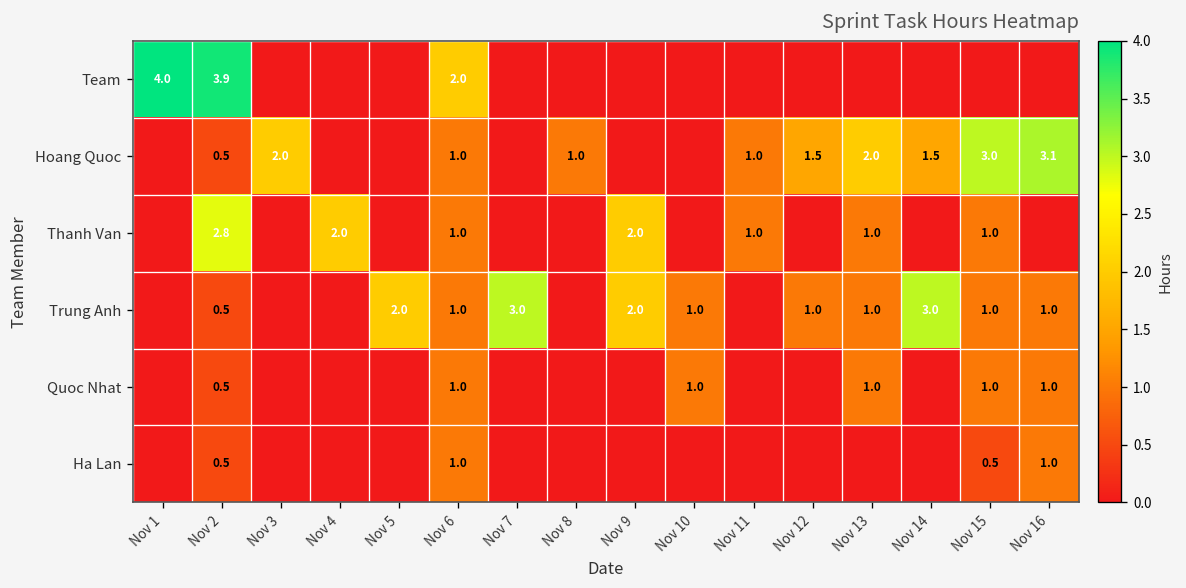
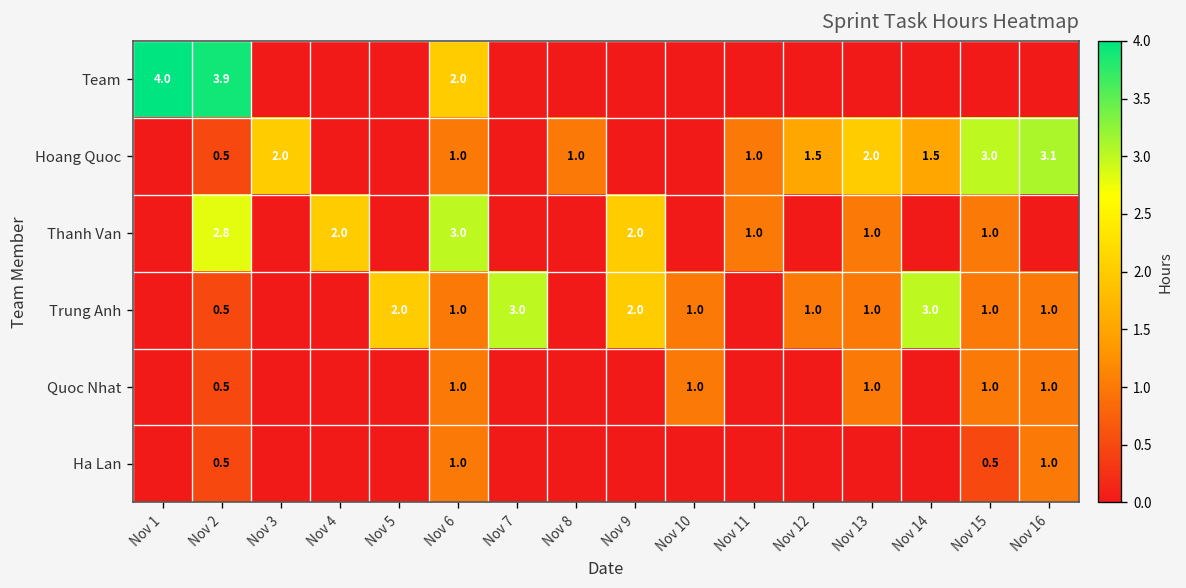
  {
    "Team": {
      "Nov 1": 4.0,
      "Nov 2": 3.9,
      "Nov 6": 2.0
    },
    "Hoang Quoc": {
      "Nov 2": 0.5,
      "Nov 3": 2.0,
      "Nov 6": 1.0,
      "Nov 8": 1.0,
      "Nov 11": 1.0,
      "Nov 12": 1.5,
      "Nov 13": 2.0,
      "Nov 14": 1.5,
      "Nov 15": 3.0,
      "Nov 16": 3.1
    },
    "Thanh Van": {
      "Nov 2": 2.8,
      "Nov 4": 2.0,
-     "Nov 6": 1.0,
+     "Nov 6": 3.0,
      "Nov 9": 2.0,
      "Nov 11": 1.0,
      "Nov 13": 1.0,
      "Nov 15": 1.0
    },
    "Trung Anh": {
      "Nov 2": 0.5,
      "Nov 5": 2.0,
      "Nov 6": 1.0,
      "Nov 7": 3.0,
      "Nov 9": 2.0,
      "Nov 10": 1.0,
      "Nov 12": 1.0,
      "Nov 13": 1.0,
      "Nov 14": 3.0,
      "Nov 15": 1.0,
      "Nov 16": 1.0
    },
    "Quoc Nhat": {
      "Nov 2": 0.5,
      "Nov 6": 1.0,
      "Nov 10": 1.0,
      "Nov 13": 1.0,
      "Nov 15": 1.0,
      "Nov 16": 1.0
    },
    "Ha Lan": {
      "Nov 2": 0.5,
      "Nov 6": 1.0,
      "Nov 15": 0.5,
      "Nov 16": 1.0
    }
  }
